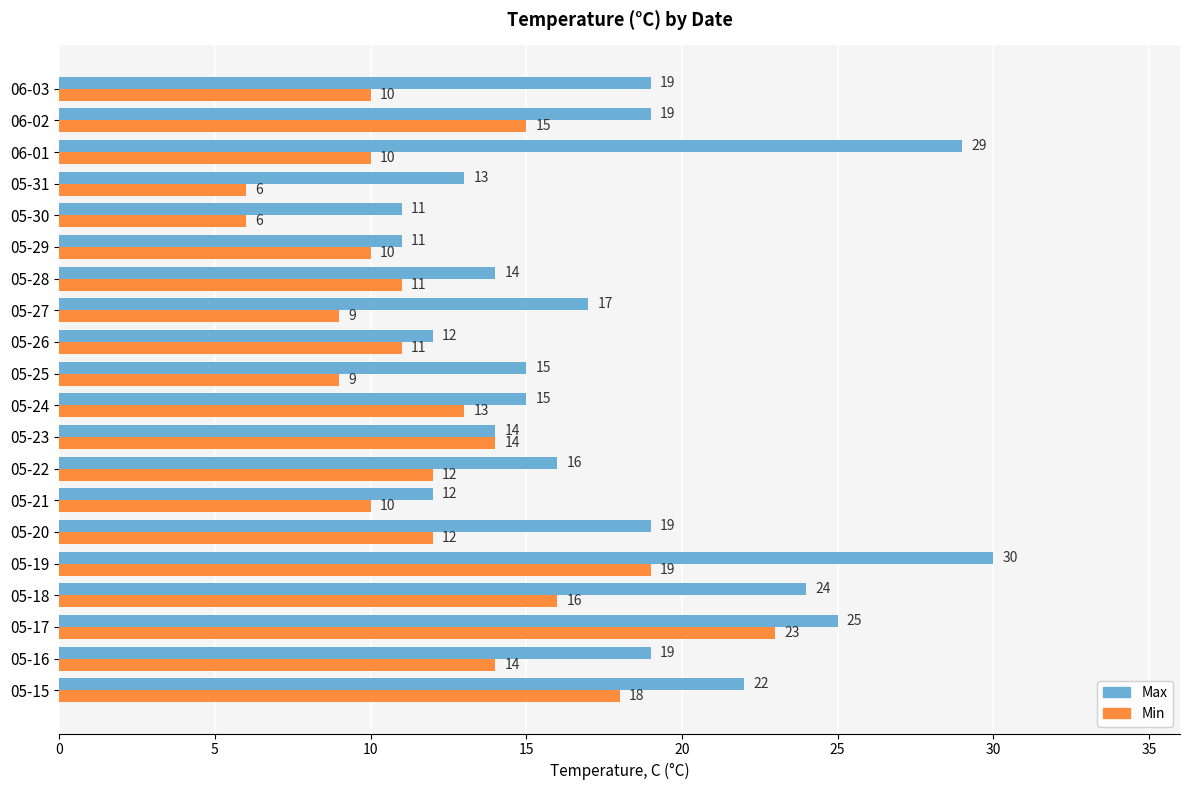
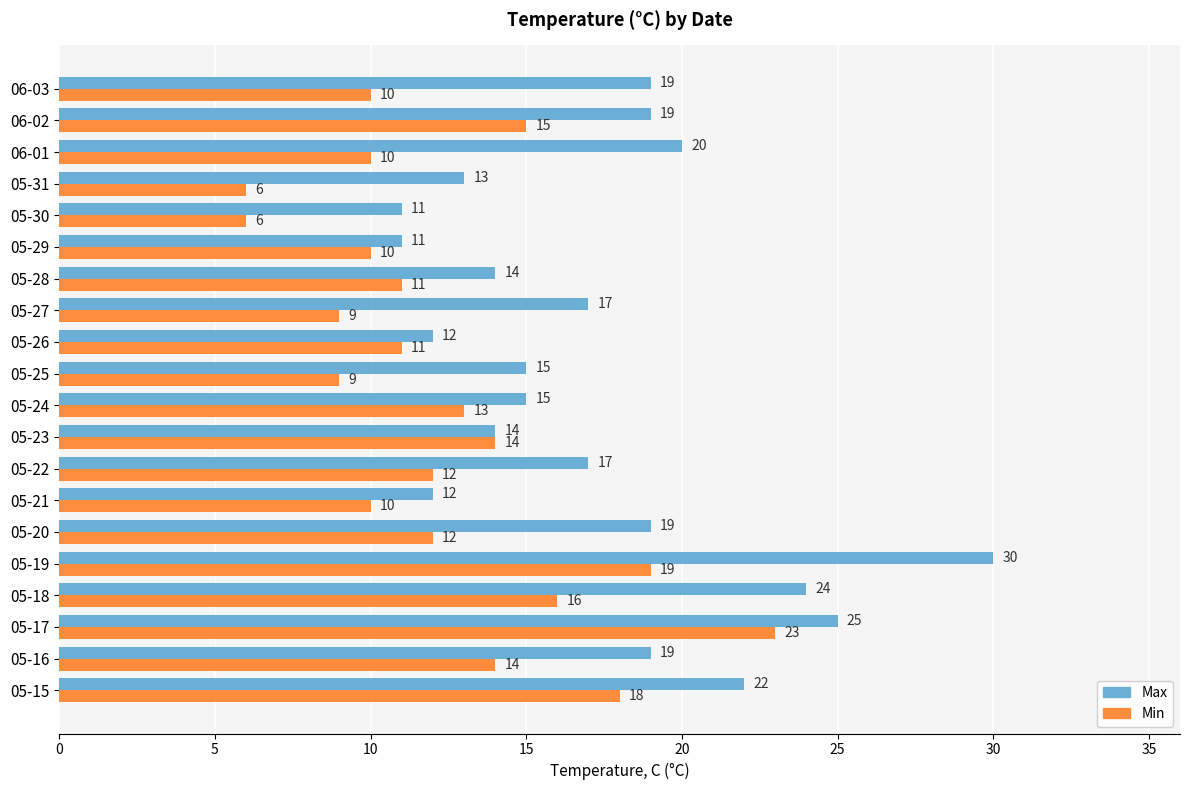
  {
    "Max": {
      "06-03": 19,
      "06-02": 19,
-     "06-01": 29,
+     "06-01": 20,
      "05-31": 13,
      "05-30": 11,
      "05-29": 11,
      "05-28": 14,
      "05-27": 17,
      "05-26": 12,
      "05-25": 15,
      "05-24": 15,
      "05-23": 14,
-     "05-22": 16,
+     "05-22": 17,
      "05-21": 12,
      "05-20": 19,
      "05-19": 30,
      "05-18": 24,
      "05-17": 25,
      "05-16": 19,
      "05-15": 22
    },
    "Min": {
      "06-03": 10,
      "06-02": 15,
      "06-01": 10,
      "05-31": 6,
      "05-30": 6,
      "05-29": 10,
      "05-28": 11,
      "05-27": 9,
      "05-26": 11,
      "05-25": 9,
      "05-24": 13,
      "05-23": 14,
      "05-22": 12,
      "05-21": 10,
      "05-20": 12,
      "05-19": 19,
      "05-18": 16,
      "05-17": 23,
      "05-16": 14,
      "05-15": 18
    }
  }
